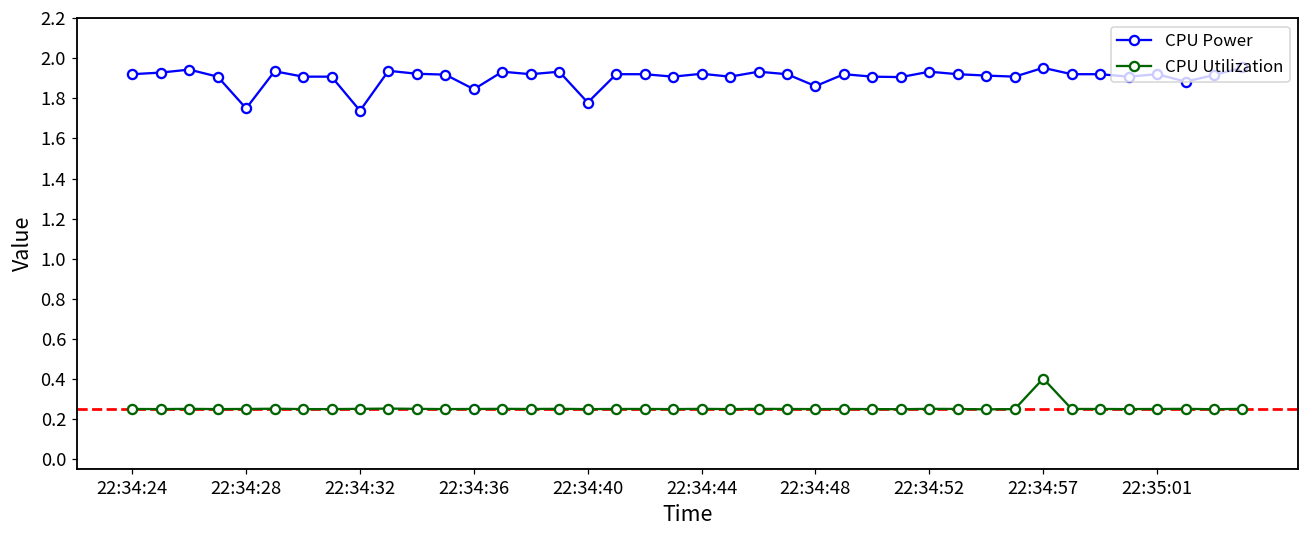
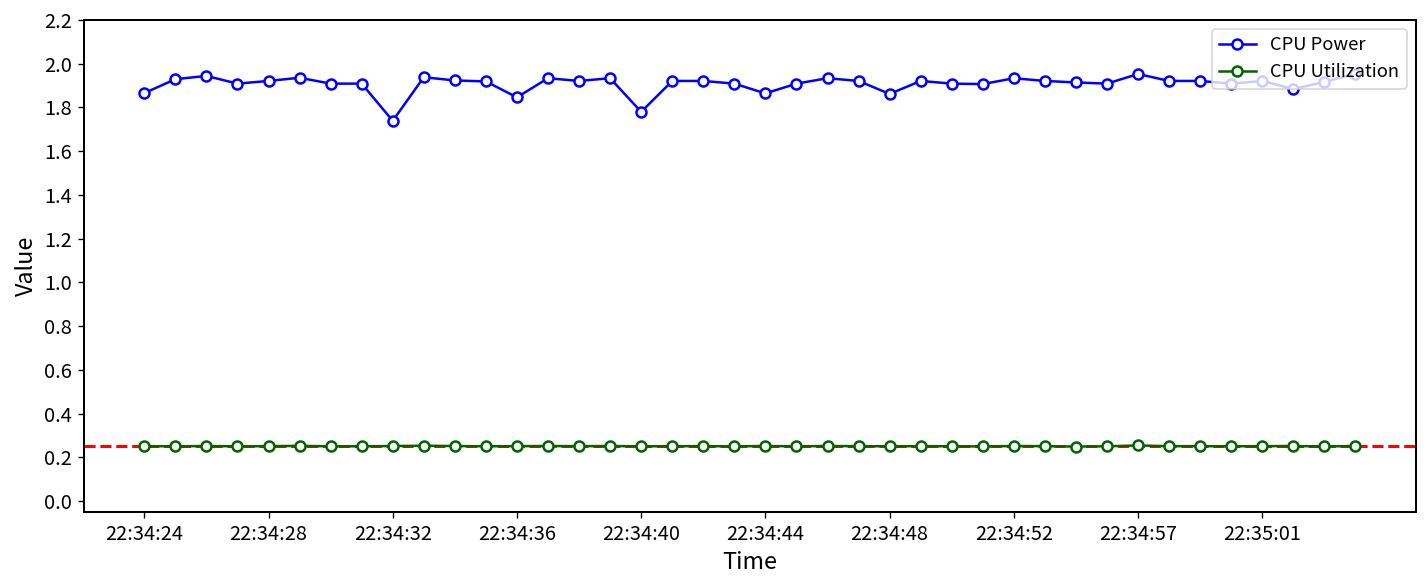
  {
    "CPU Power": {
-     "22:34:24": 1.92,
-     "22:34:28": 1.75,
+     "22:34:24": 1.86,
+     "22:34:28": 1.92,
      "22:34:32": 1.74,
      "22:34:36": 1.85,
      "22:34:40": 1.78,
-     "22:34:44": 1.92,
+     "22:34:44": 1.86,
      "22:34:48": 1.86,
      "22:34:52": 1.93,
      "22:34:57": 1.95
    },
    "CPU Utilization": {
      "22:34:24": 0.25,
      "22:34:28": 0.25,
      "22:34:32": 0.25,
      "22:34:36": 0.25,
      "22:34:40": 0.25,
      "22:34:44": 0.25,
      "22:34:48": 0.25,
      "22:34:52": 0.25,
-     "22:34:57": 0.40,
+     "22:34:57": 0.25,
      "22:35:01": 0.25
    }
  }
